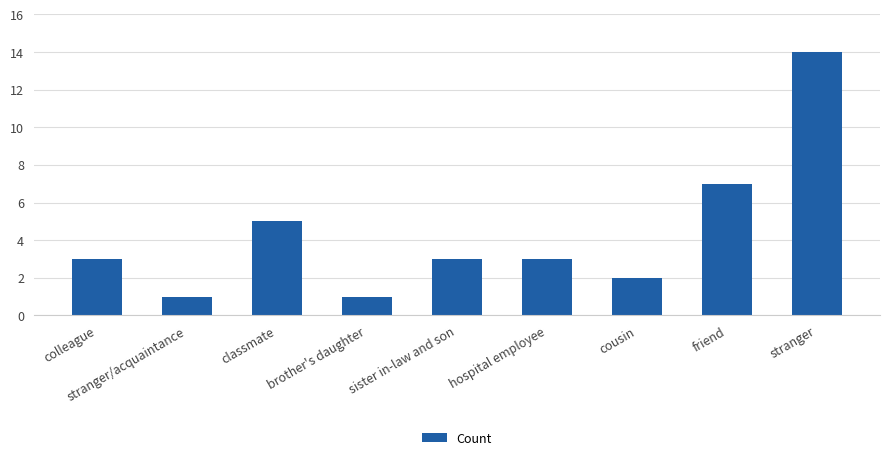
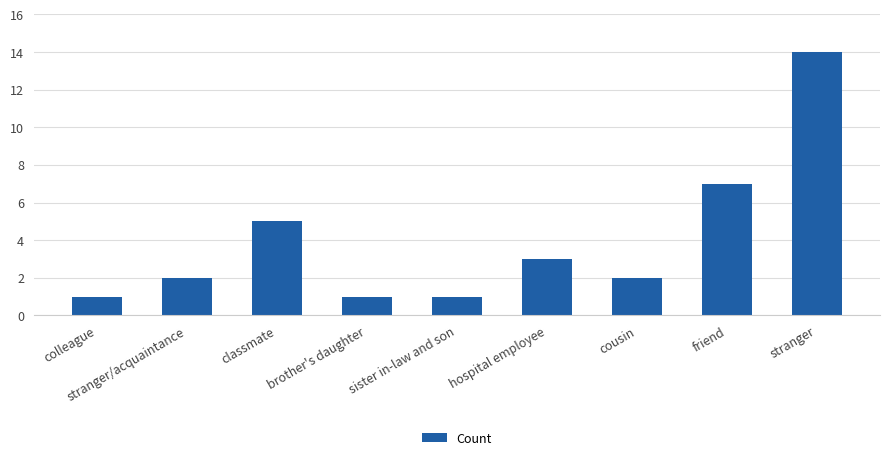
  {
-   "colleague": 3,
-   "stranger/acquaintance": 1,
+   "colleague": 1,
+   "stranger/acquaintance": 2,
    "classmate": 5,
    "brother's daughter": 1,
-   "sister in-law and son": 3,
+   "sister in-law and son": 1,
    "hospital employee": 3,
    "cousin": 2,
    "friend": 7,
    "stranger": 14
  }
